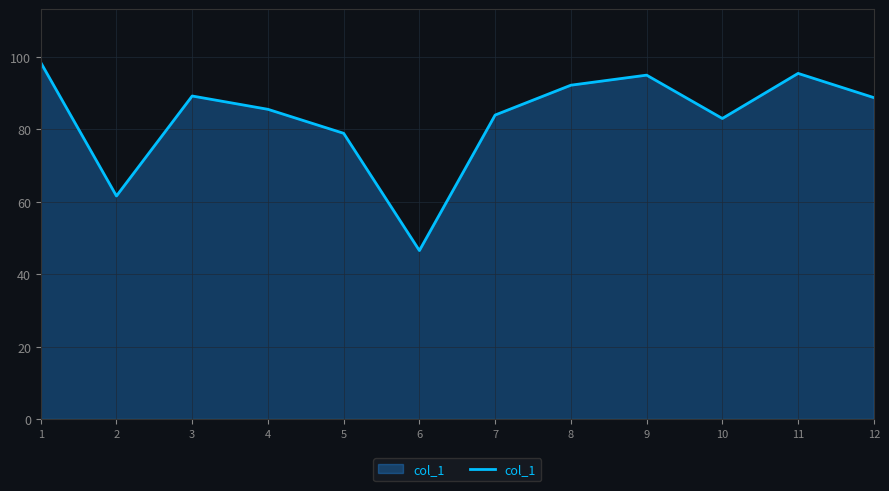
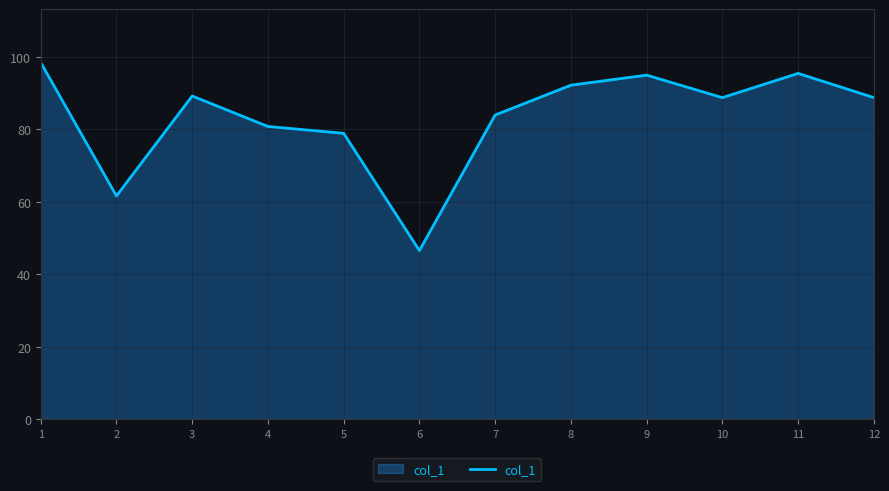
  {
    "1": 98,
    "2": 62,
    "3": 89,
-   "4": 86,
+   "4": 81,
    "5": 79,
    "6": 47,
    "7": 84,
    "8": 92,
    "9": 95,
-   "10": 83,
+   "10": 89,
    "11": 95,
    "12": 89
  }
